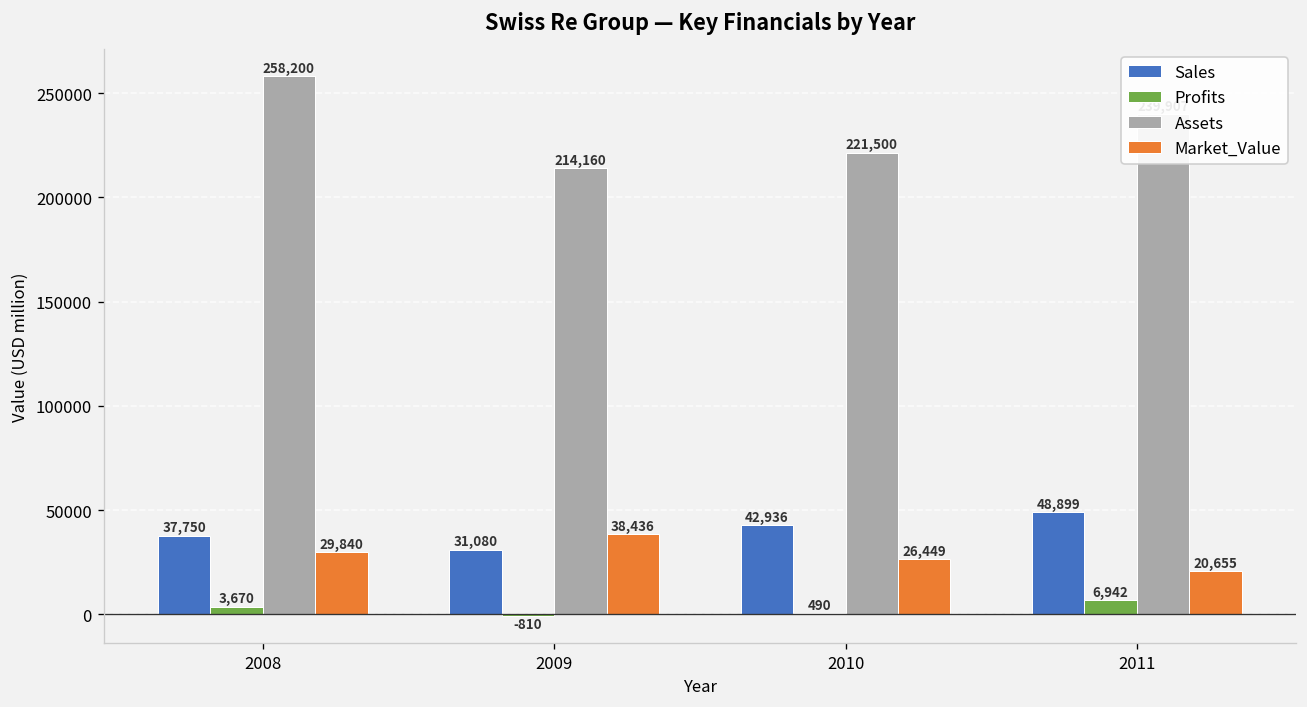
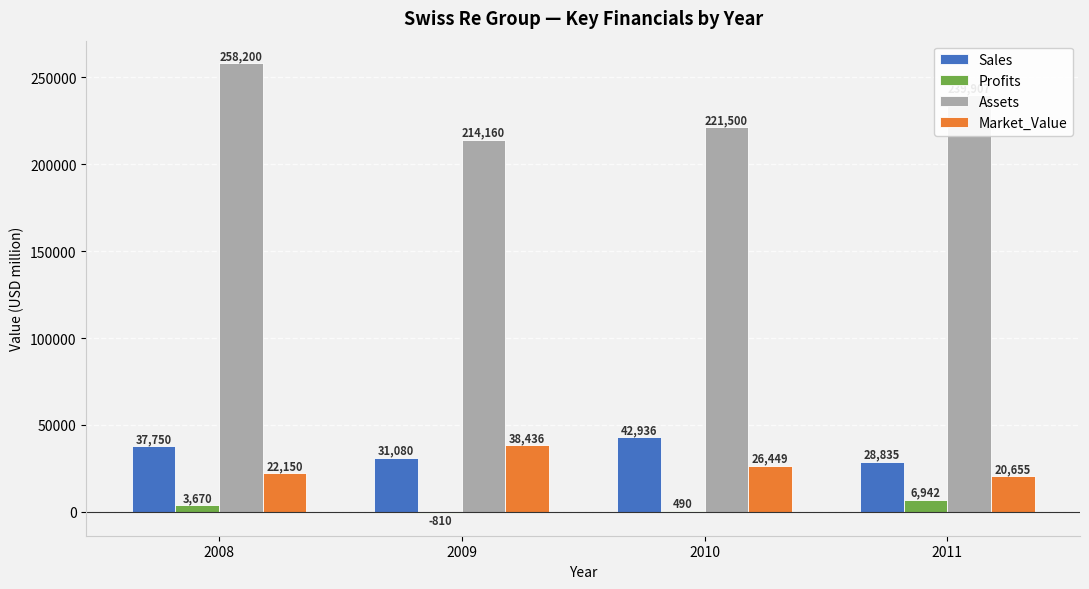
  {
    "Sales": {
      "2008": "37,750",
      "2009": "31,080",
      "2010": "42,936",
-     "2011": "48,899"
+     "2011": "28,835"
    },
    "Profits": {
      "2008": "3,670",
      "2009": "-810",
      "2010": "490",
      "2011": "6,942"
    },
    "Assets": {
      "2008": "258,200",
      "2009": "214,160",
      "2010": "221,500"
    },
    "Market_Value": {
-     "2008": "29,840",
+     "2008": "22,150",
      "2009": "38,436",
      "2010": "26,449",
      "2011": "20,655"
    }
  }
